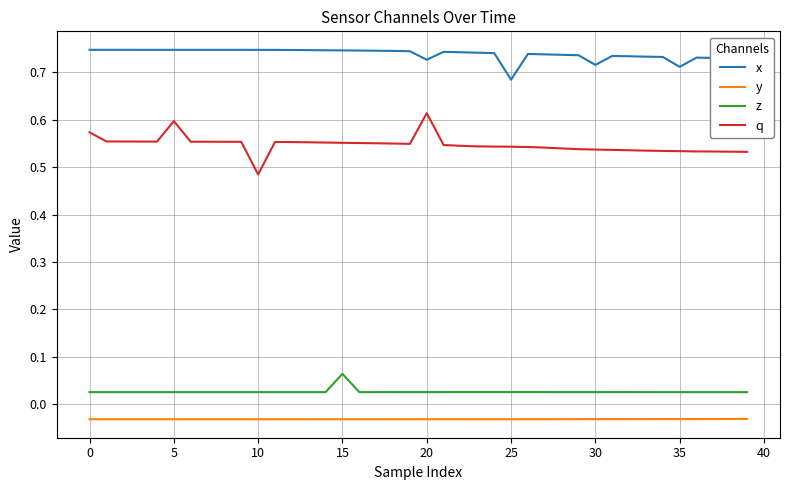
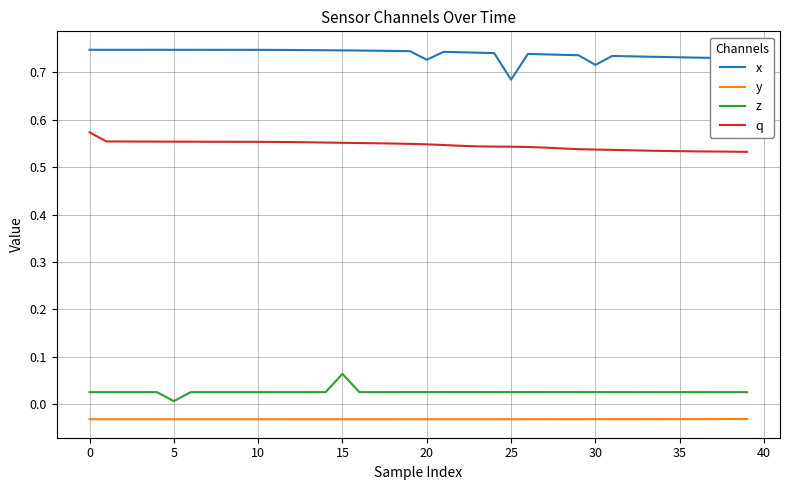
  {
    "x": {
      "0": 0.75,
      "5": 0.75,
      "10": 0.75,
      "15": 0.75,
      "20": 0.73,
      "25": 0.68,
      "30": 0.72,
-     "35": 0.71
+     "35": 0.73
    },
    "y": {
      "0": -0.03,
      "5": -0.03,
      "10": -0.03,
      "15": -0.03,
      "20": -0.03,
      "25": -0.03,
      "30": -0.03,
      "35": -0.03
    },
    "z": {
      "0": 0.03,
-     "5": 0.03,
+     "5": 0.01,
      "10": 0.03,
      "15": 0.06,
      "20": 0.03,
      "25": 0.03,
      "30": 0.03,
      "35": 0.03
    },
    "q": {
      "0": 0.57,
-     "5": 0.60,
-     "10": 0.48,
+     "5": 0.55,
+     "10": 0.55,
      "15": 0.55,
-     "20": 0.61,
+     "20": 0.55,
      "25": 0.54,
      "30": 0.54,
      "35": 0.53
    }
  }
